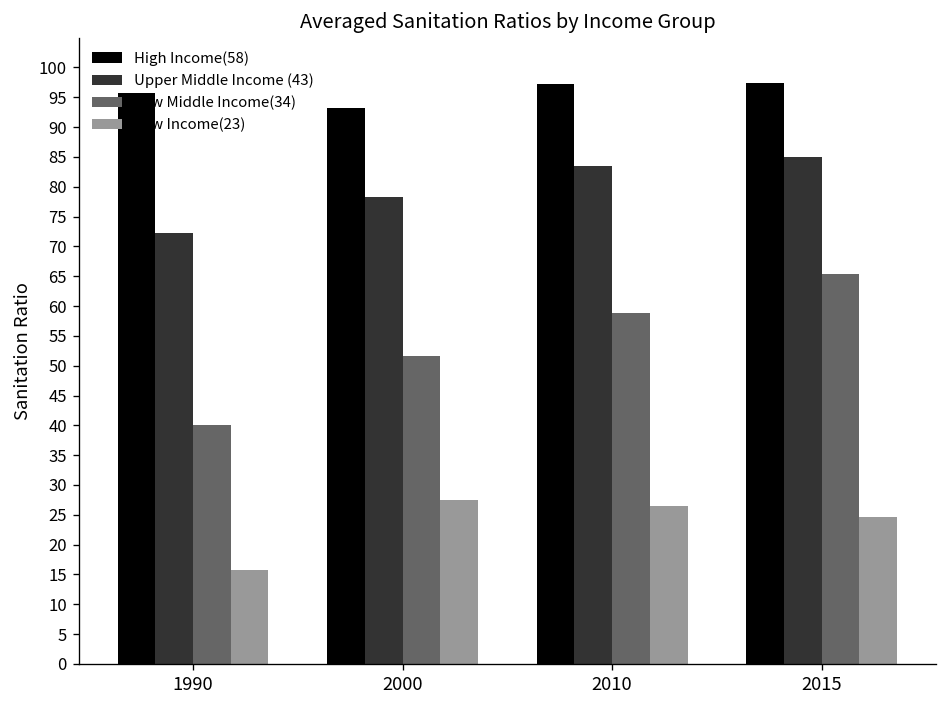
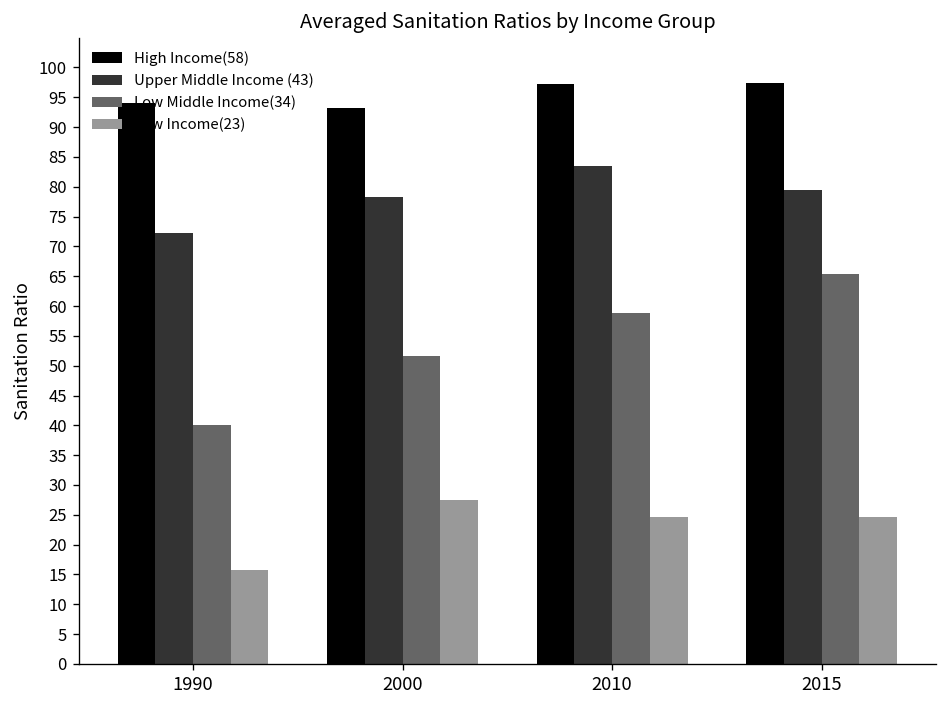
  {
    "High Income(58)": {
-     "1990": 96,
+     "1990": 94,
      "2000": 93,
      "2010": 97,
      "2015": 97
    },
    "Upper Middle Income (43)": {
      "1990": 72,
      "2000": 78,
      "2010": 84,
-     "2015": 85
+     "2015": 80
    },
    "Low Middle Income(34)": {
      "1990": 40,
      "2000": 52,
      "2010": 59,
      "2015": 65
    },
    "Low Income(23)": {
      "1990": 16,
      "2000": 28,
-     "2010": 26,
+     "2010": 25,
      "2015": 25
    }
  }
